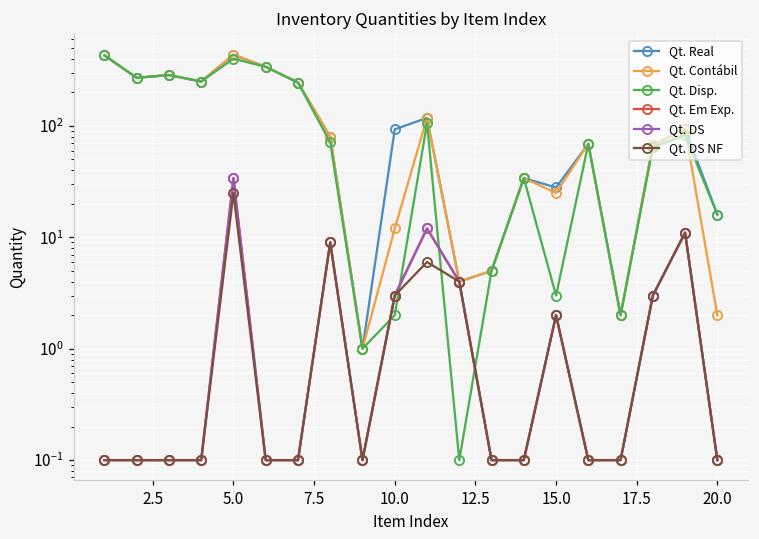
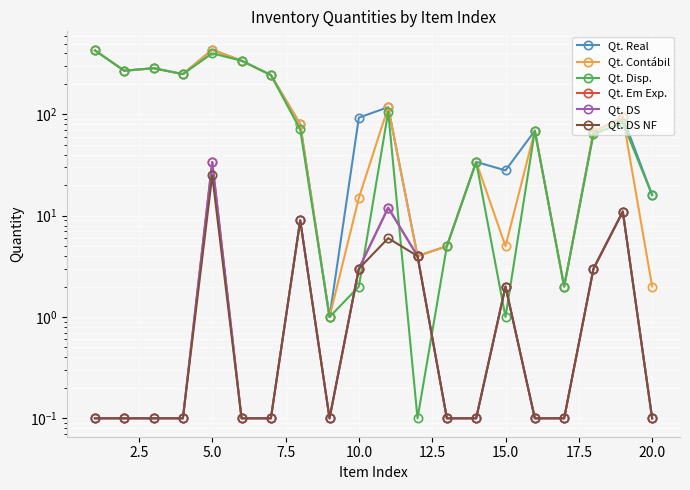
  {
    "Qt. Real": {
      "10.0": 90,
      "15.0": 28
    },
    "Qt. Contábil": {
-     "10.0": 12,
-     "15.0": 25,
+     "10.0": 15,
+     "15.0": 5,
      "20.0": 2
    },
    "Qt. Disp.": {
      "5.0": 400,
      "10.0": 2,
-     "15.0": 3
+     "15.0": 1
    },
    "Qt. DS": {
      "5.0": 34
    },
    "Qt. DS NF": {
      "5.0": 25
    }
  }
